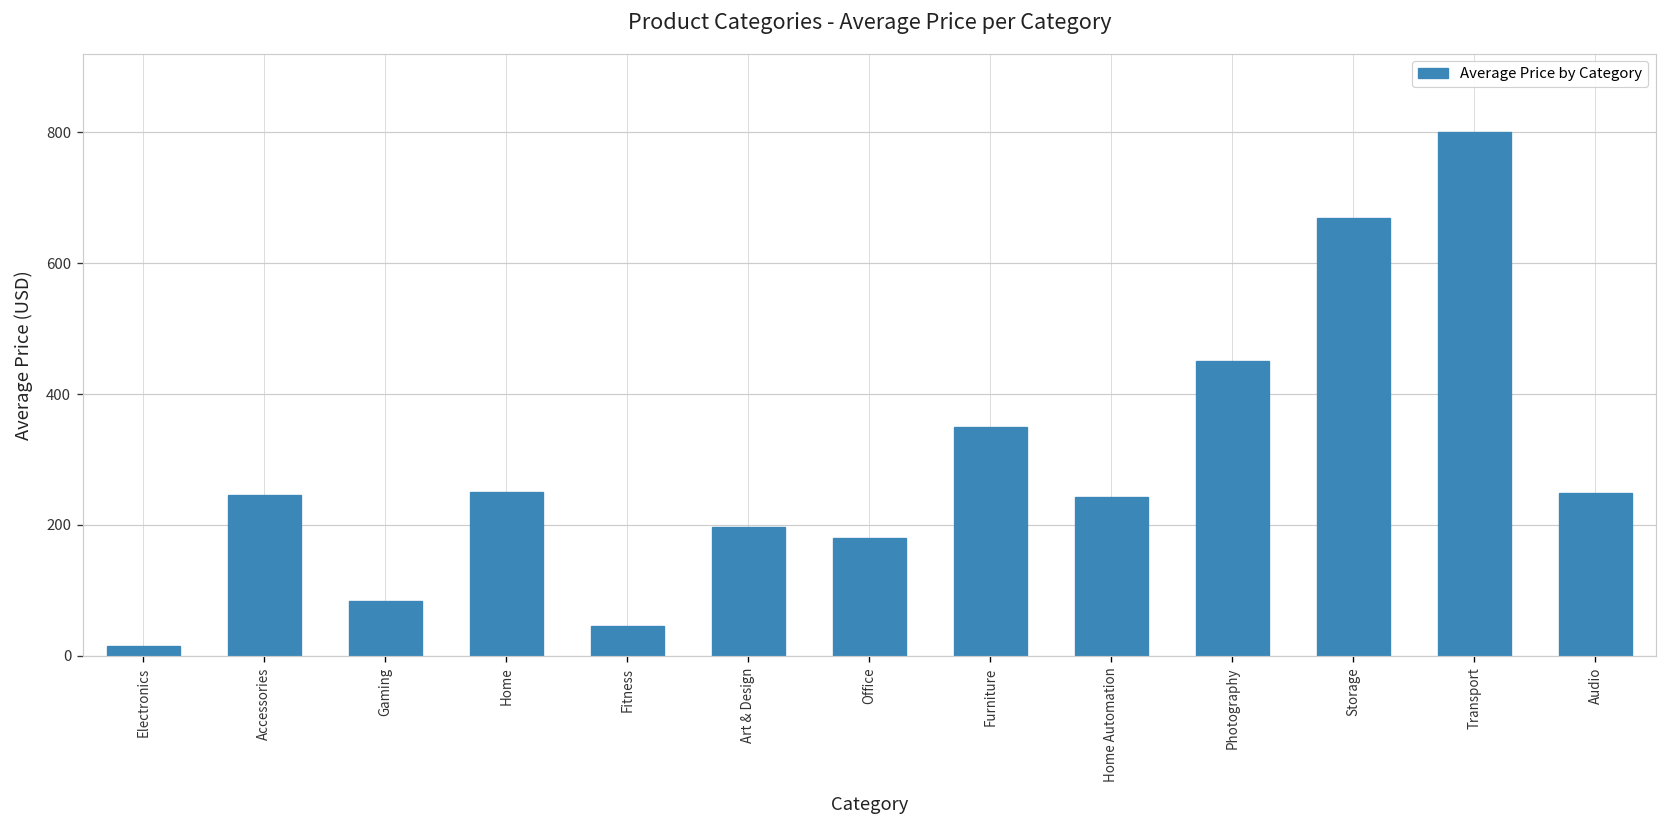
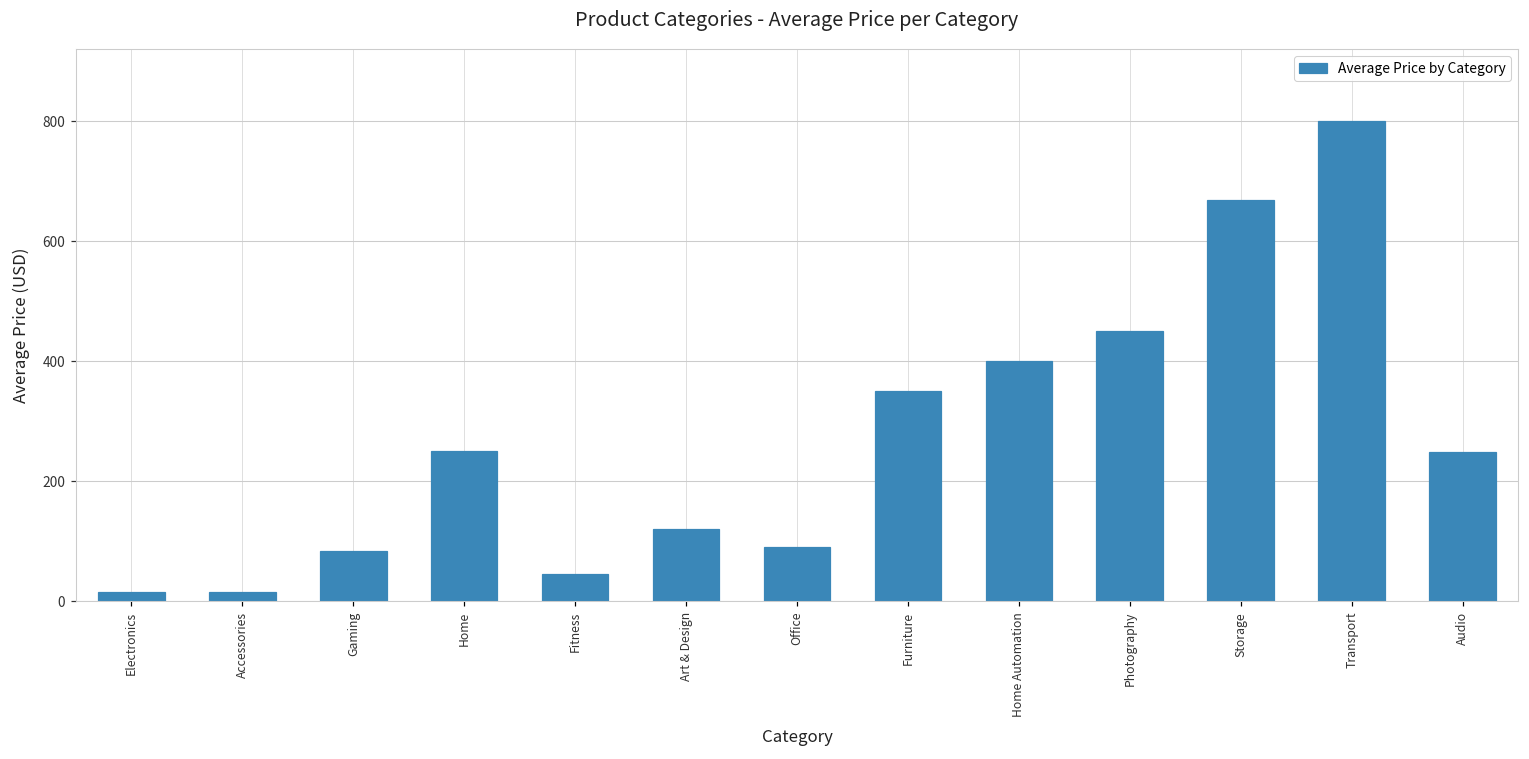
  {
    "Electronics": 20,
-   "Accessories": 250,
+   "Accessories": 20,
    "Gaming": 80,
    "Home": 250,
    "Fitness": 50,
-   "Art & Design": 200,
-   "Office": 180,
+   "Art & Design": 120,
+   "Office": 90,
    "Furniture": 350,
-   "Home Automation": 240,
+   "Home Automation": 400,
    "Photography": 450,
    "Storage": 670,
    "Transport": 800,
    "Audio": 250
  }
